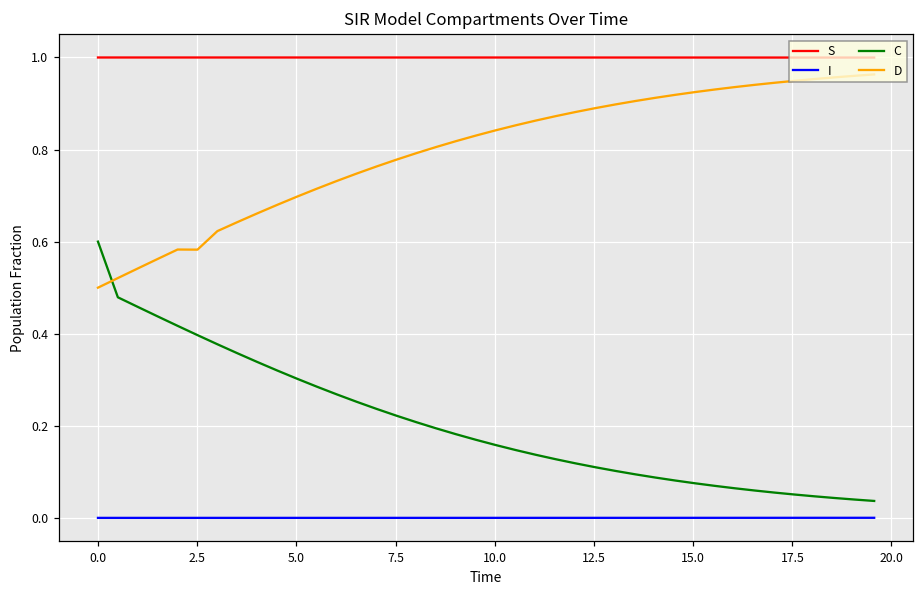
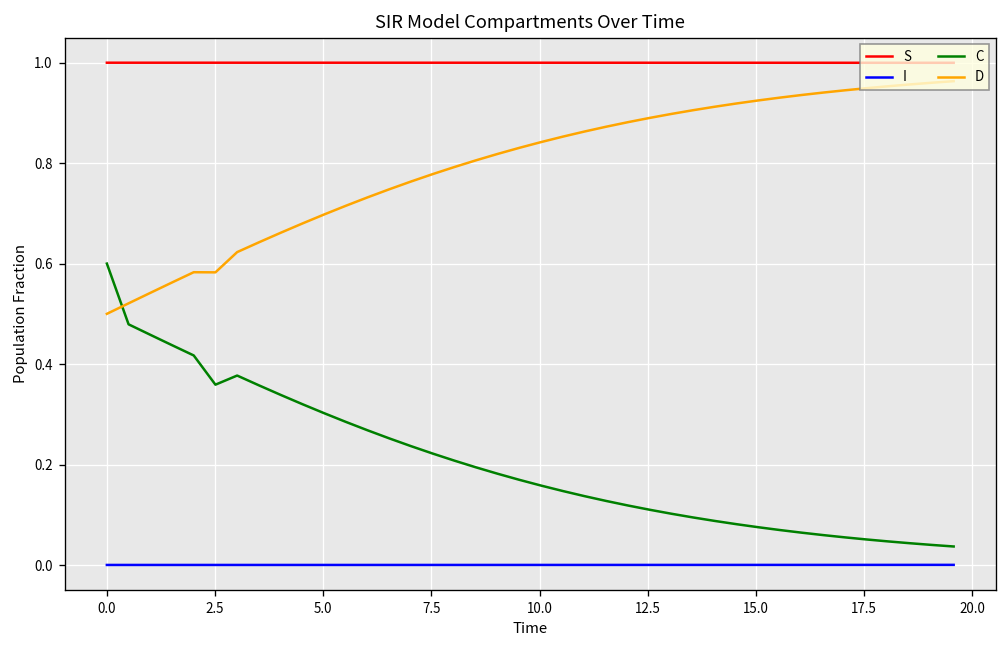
  {
    "S": {
      "0.0": 1.00,
      "2.5": 1.00
    },
    "I": {
      "0.0": 0.00,
      "2.5": 0.00
    },
    "C": {
      "0.0": 0.60,
-     "2.5": 0.40
+     "2.5": 0.36
    },
    "D": {
      "0.0": 0.50,
      "2.5": 0.58
    }
  }
